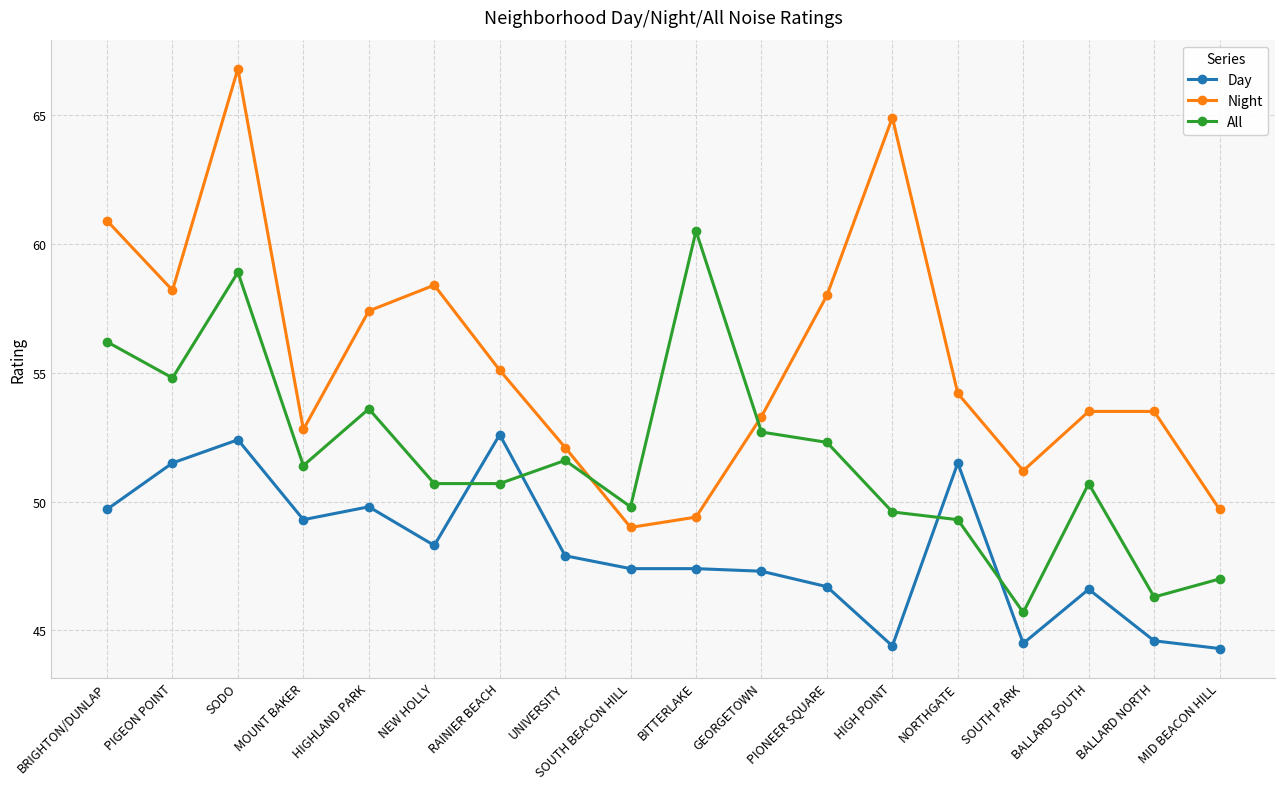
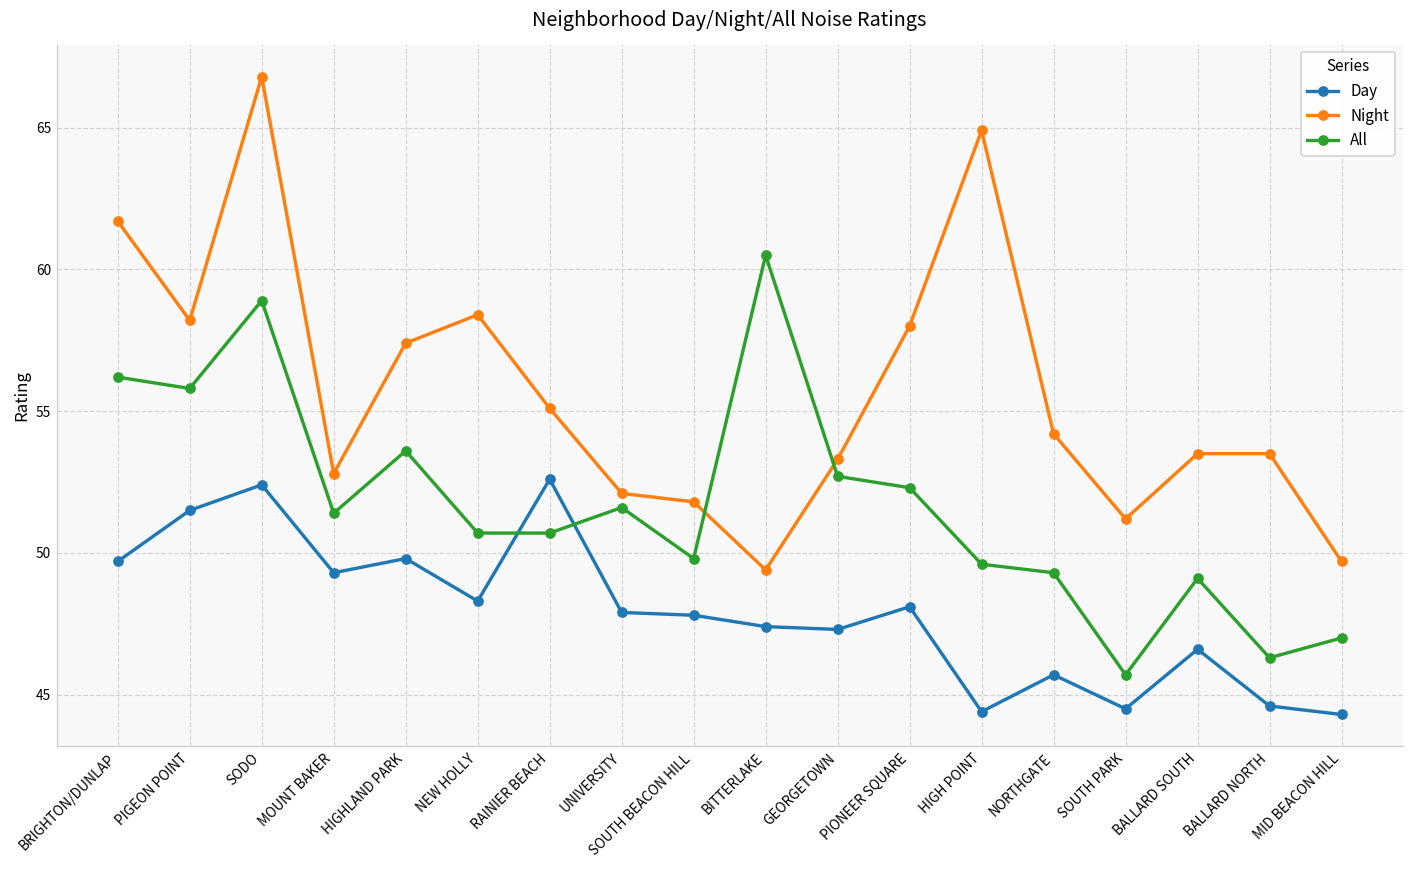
  {
    "Day": {
      "BRIGHTON/DUNLAP": 49.7,
      "PIGEON POINT": 51.5,
      "SODO": 52.4,
      "MOUNT BAKER": 49.3,
      "HIGHLAND PARK": 49.8,
      "NEW HOLLY": 48.3,
      "RAINIER BEACH": 52.6,
      "UNIVERSITY": 47.9,
-     "SOUTH BEACON HILL": 47.4,
+     "SOUTH BEACON HILL": 47.8,
      "BITTERLAKE": 47.4,
      "GEORGETOWN": 47.3,
-     "PIONEER SQUARE": 46.7,
+     "PIONEER SQUARE": 48.1,
      "HIGH POINT": 44.4,
-     "NORTHGATE": 51.5,
+     "NORTHGATE": 45.7,
      "SOUTH PARK": 44.5,
      "BALLARD SOUTH": 46.6,
      "BALLARD NORTH": 44.6,
      "MID BEACON HILL": 44.3
    },
    "Night": {
-     "BRIGHTON/DUNLAP": 60.9,
+     "BRIGHTON/DUNLAP": 61.7,
      "PIGEON POINT": 58.2,
      "SODO": 66.8,
      "MOUNT BAKER": 52.8,
      "HIGHLAND PARK": 57.4,
      "NEW HOLLY": 58.4,
      "RAINIER BEACH": 55.1,
      "UNIVERSITY": 52.1,
-     "SOUTH BEACON HILL": 49.0,
+     "SOUTH BEACON HILL": 51.8,
      "BITTERLAKE": 49.4,
      "GEORGETOWN": 53.3,
      "PIONEER SQUARE": 58.0,
      "HIGH POINT": 64.9,
      "NORTHGATE": 54.2,
      "SOUTH PARK": 51.2,
      "BALLARD SOUTH": 53.5,
      "BALLARD NORTH": 53.5,
      "MID BEACON HILL": 49.7
    },
    "All": {
      "BRIGHTON/DUNLAP": 56.2,
-     "PIGEON POINT": 54.8,
+     "PIGEON POINT": 55.8,
      "SODO": 58.9,
      "MOUNT BAKER": 51.4,
      "HIGHLAND PARK": 53.6,
      "NEW HOLLY": 50.7,
      "RAINIER BEACH": 50.7,
      "UNIVERSITY": 51.6,
      "SOUTH BEACON HILL": 49.8,
      "BITTERLAKE": 60.5,
      "GEORGETOWN": 52.7,
      "PIONEER SQUARE": 52.3,
      "HIGH POINT": 49.6,
      "NORTHGATE": 49.3,
      "SOUTH PARK": 45.7,
-     "BALLARD SOUTH": 50.7,
+     "BALLARD SOUTH": 49.1,
      "BALLARD NORTH": 46.3,
      "MID BEACON HILL": 47.0
    }
  }
